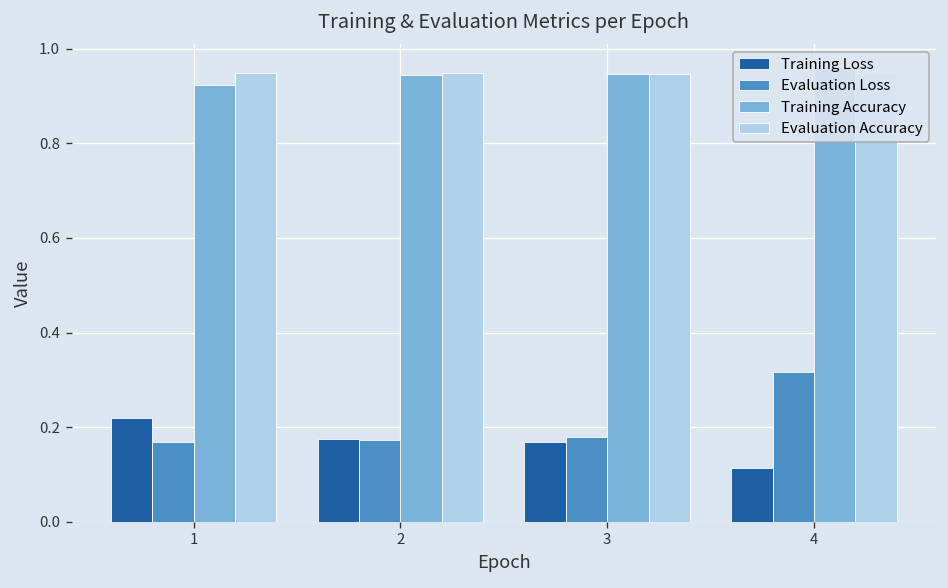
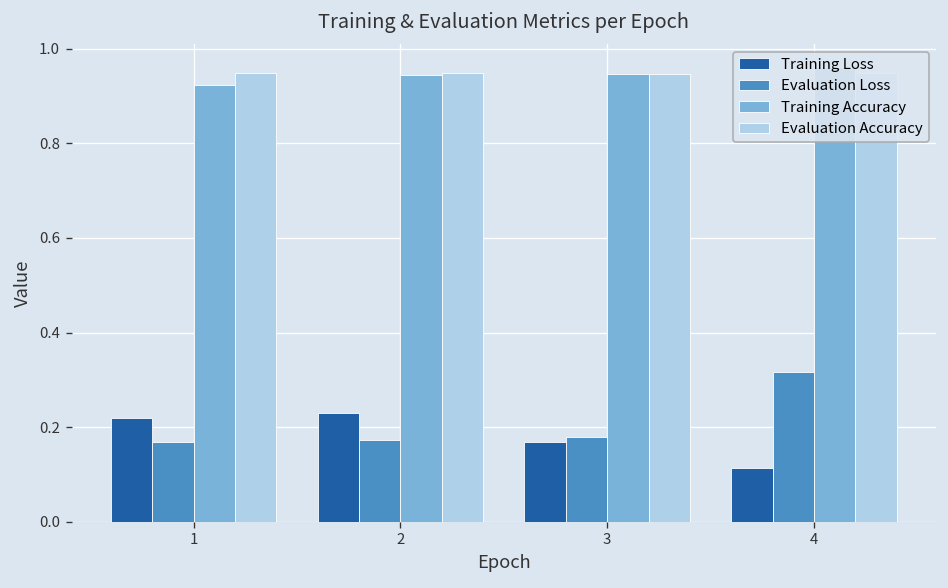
  {
    "Training Loss": {
      "1": 0.22,
-     "2": 0.17,
+     "2": 0.23,
      "3": 0.17,
      "4": 0.11
    },
    "Evaluation Loss": {
      "1": 0.17,
      "2": 0.17,
      "3": 0.18,
      "4": 0.32
    },
    "Training Accuracy": {
      "1": 0.92,
      "2": 0.95,
      "3": 0.95
    },
    "Evaluation Accuracy": {
      "1": 0.95,
      "2": 0.95,
      "3": 0.95
    }
  }
